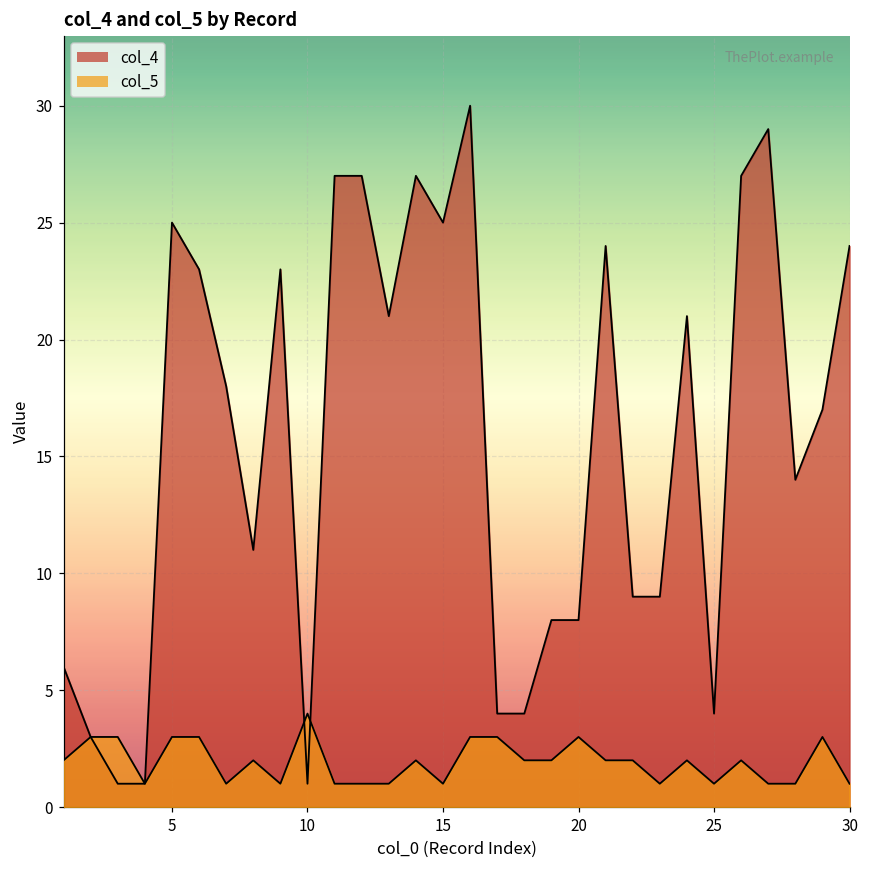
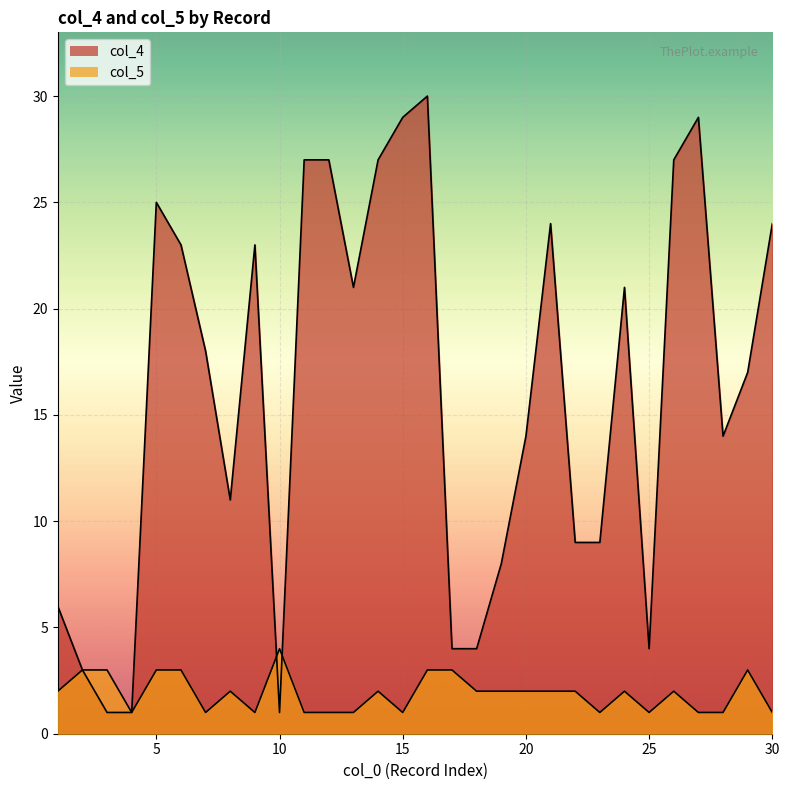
  {
    "col_4": {
      "5": 25,
      "10": 1,
-     "15": 25,
-     "20": 8,
+     "15": 29,
+     "20": 14,
      "25": 4,
      "30": 24
    },
    "col_5": {
      "5": 3,
      "10": 4,
      "15": 1,
-     "20": 3,
+     "20": 2,
      "25": 1,
      "30": 1
    }
  }
